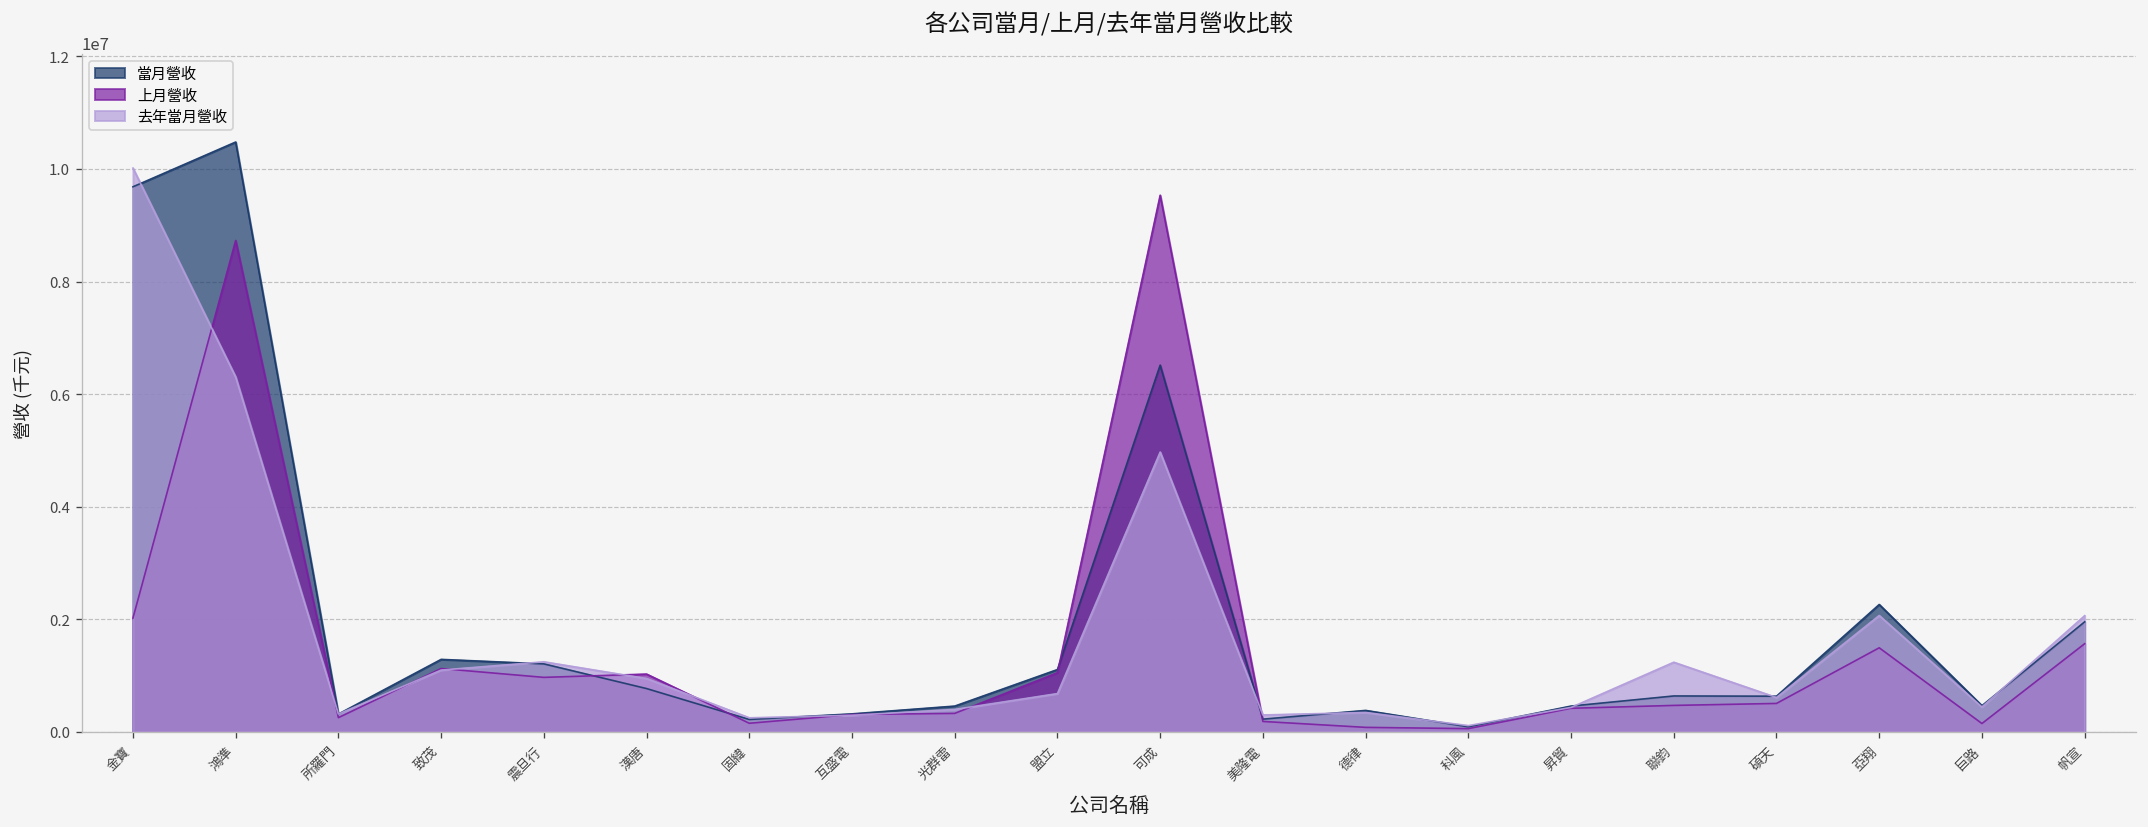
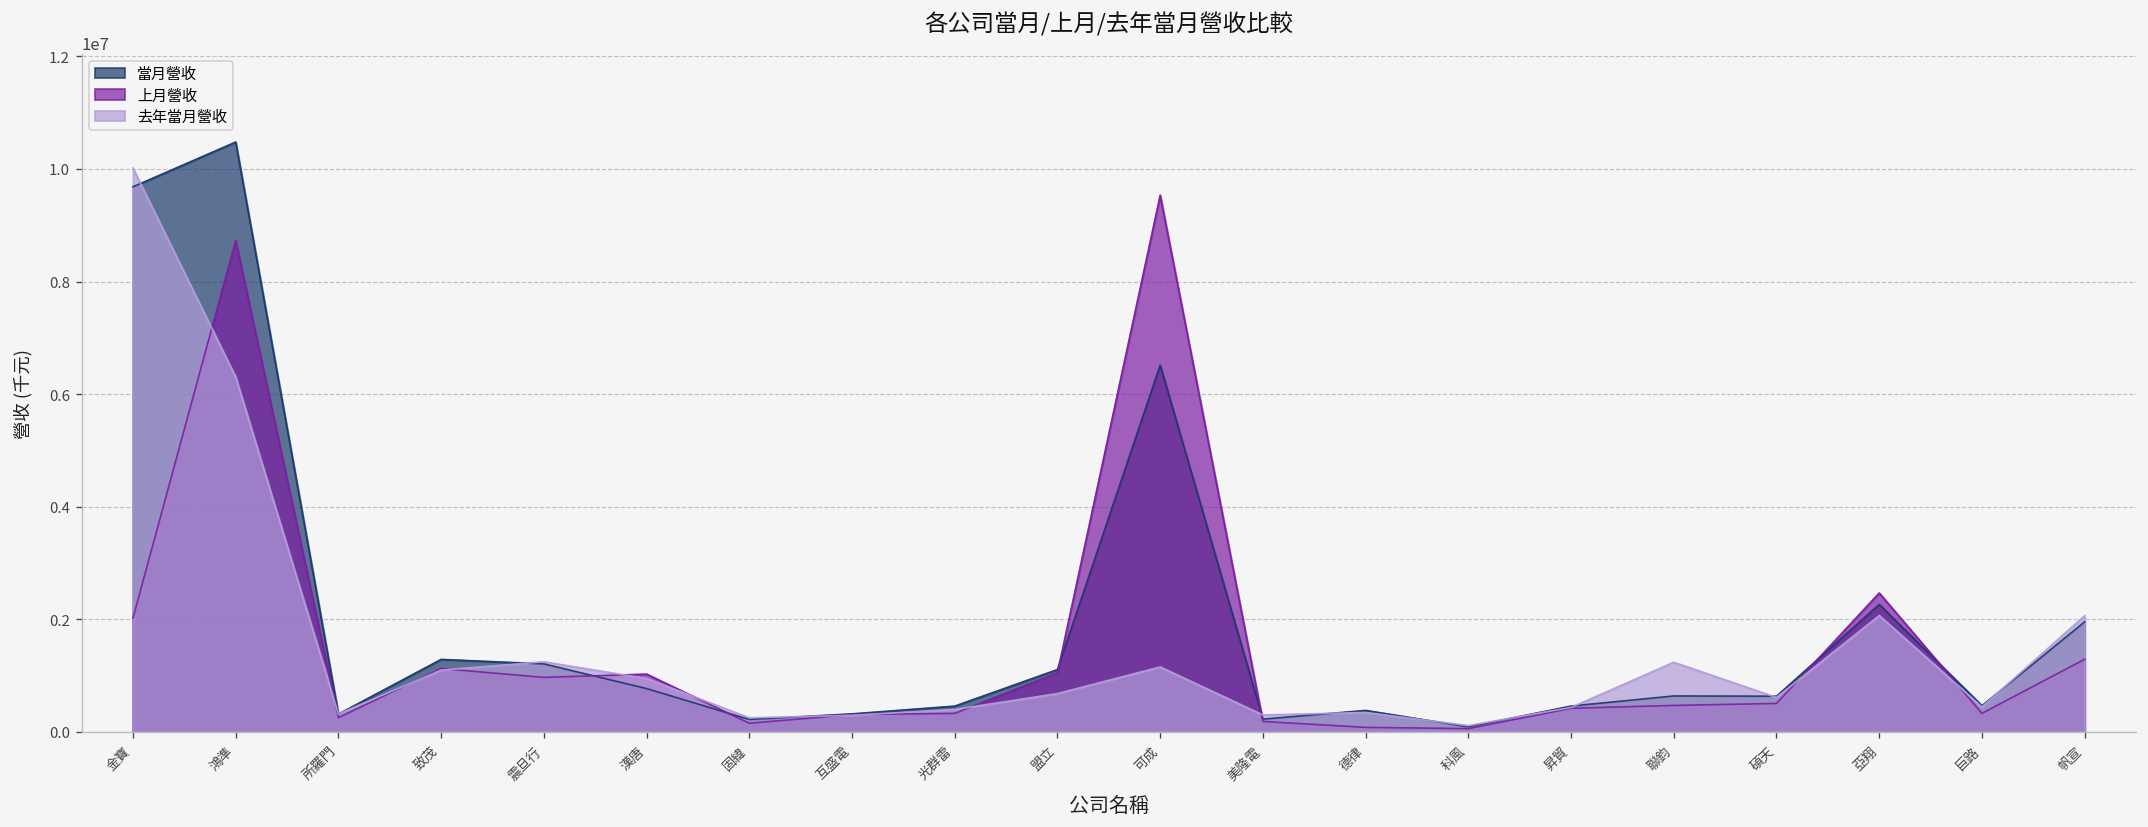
  {
    "當月營收": {
      "金寶": 9700000,
      "鴻準": 10500000,
      "致茂": 1300000,
      "漢唐": 800000,
      "光群雷": 500000,
      "盟立": 1100000,
      "可成": 6500000,
      "聯鈞": 600000,
      "亞翔": 2300000,
      "帆宣": 2000000
    },
    "上月營收": {
      "金寶": 2000000,
      "鴻準": 8700000,
      "所羅門": 300000,
      "震旦行": 1000000,
      "漢唐": 1000000,
      "固緯": 200000,
      "光群雷": 300000,
      "盟立": 1100000,
      "可成": 9500000,
      "德律": 100000,
      "聯鈞": 500000,
      "碩天": 500000,
-     "亞翔": 1500000,
-     "巨路": 100000,
-     "帆宣": 1600000
+     "亞翔": 2500000,
+     "巨路": 300000,
+     "帆宣": 1300000
    },
    "去年當月營收": {
      "金寶": 10000000,
      "鴻準": 6300000,
      "漢唐": 900000,
      "光群雷": 400000,
      "盟立": 700000,
-     "可成": 5000000,
+     "可成": 1200000,
      "美隆電": 300000,
      "聯鈞": 1200000,
      "亞翔": 2100000,
      "帆宣": 2100000
    }
  }
